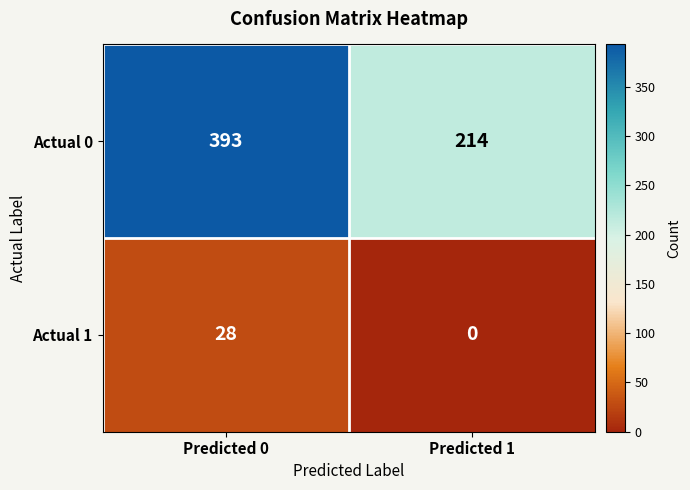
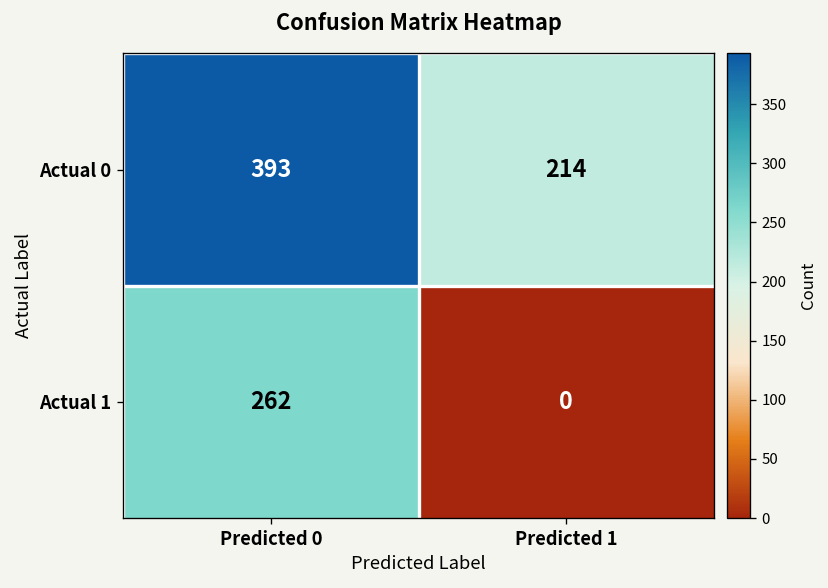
  {
    "Actual 0": {
      "Predicted 0": 393,
      "Predicted 1": 214
    },
    "Actual 1": {
-     "Predicted 0": 28,
+     "Predicted 0": 262,
      "Predicted 1": 0
    }
  }
